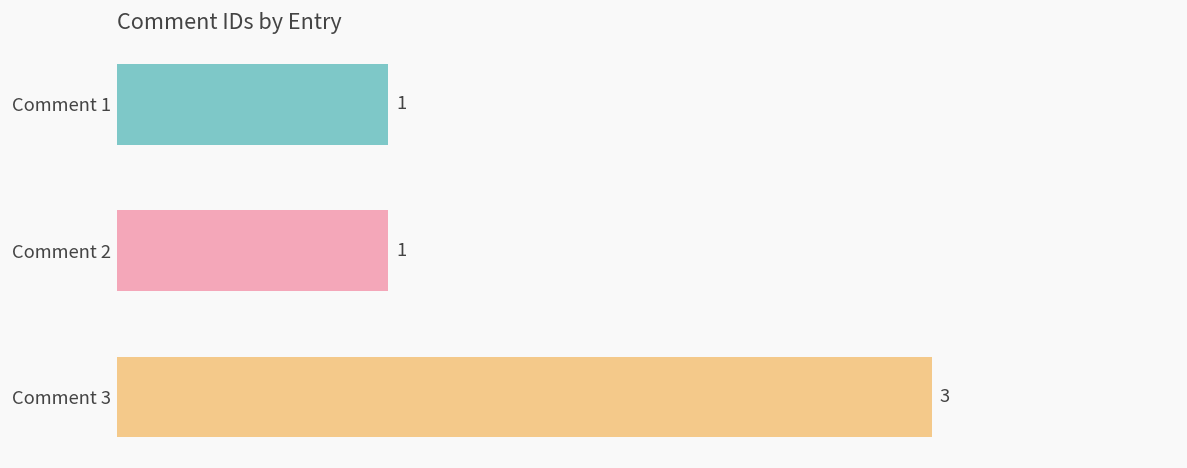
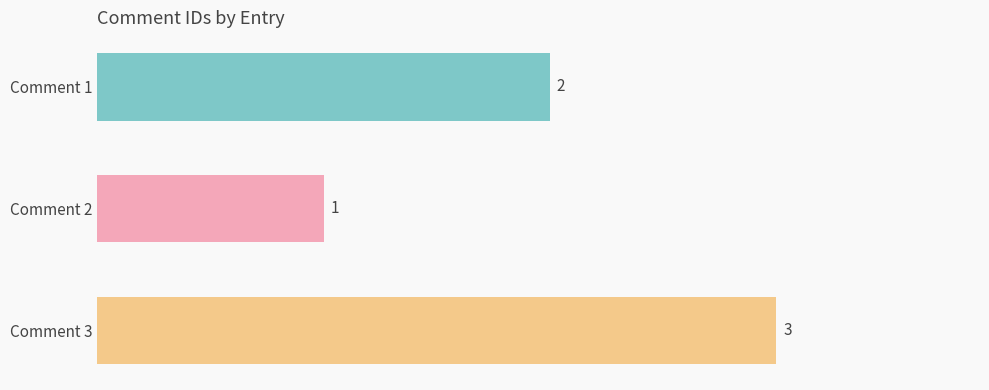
  {
-   "Comment 1": 1,
+   "Comment 1": 2,
    "Comment 2": 1,
    "Comment 3": 3
  }
